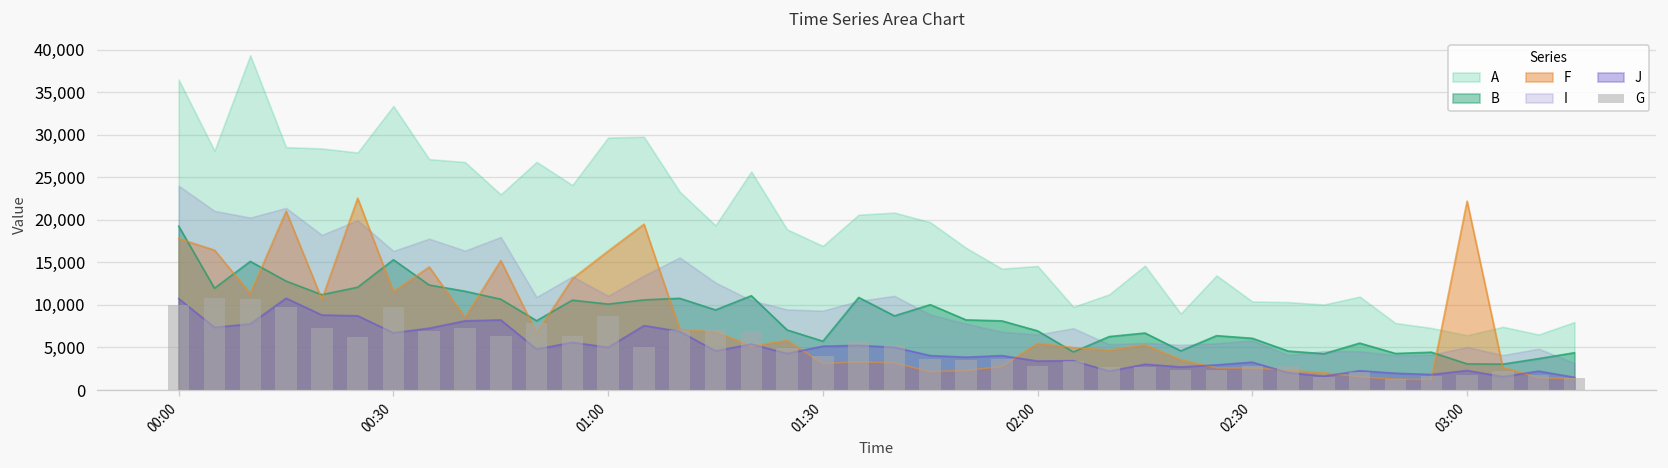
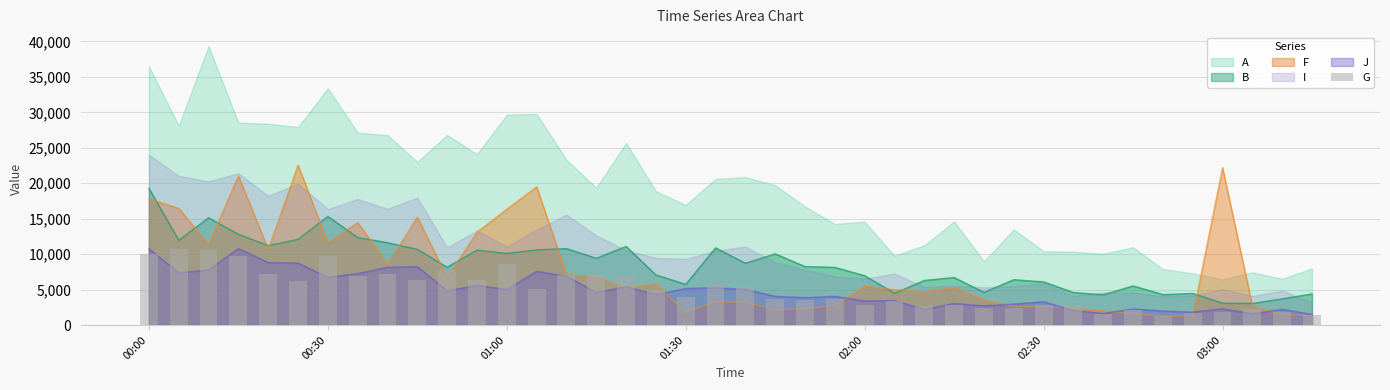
  {
    "B": {
      "00:00": "19,000",
      "00:30": "15,000",
      "01:00": "10,000",
      "01:30": "6,000",
      "02:00": "7,000",
      "03:00": "3,000"
    },
    "F": {
      "00:00": "18,000",
      "00:30": "12,000",
      "01:00": "16,000",
-     "01:30": "3,000",
+     "01:30": "2,000",
      "02:00": "5,000",
      "02:30": "3,000",
      "03:00": "22,000"
    }
  }
